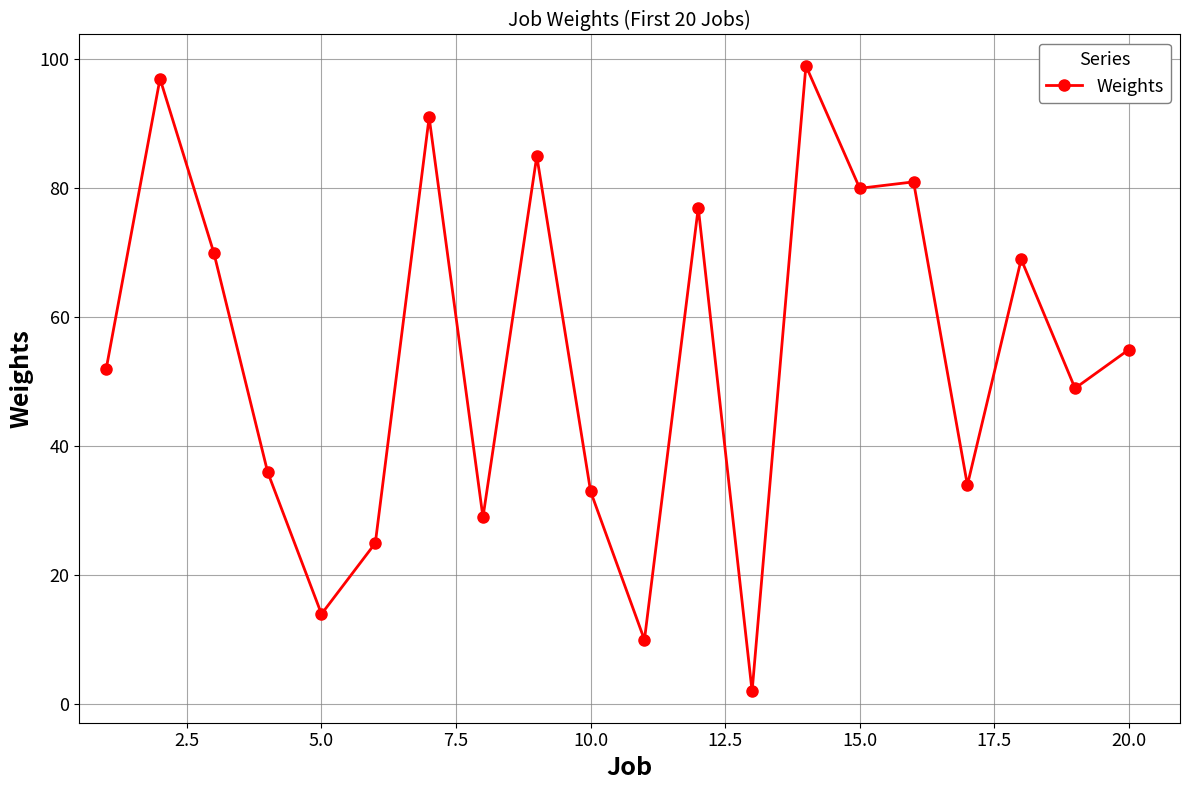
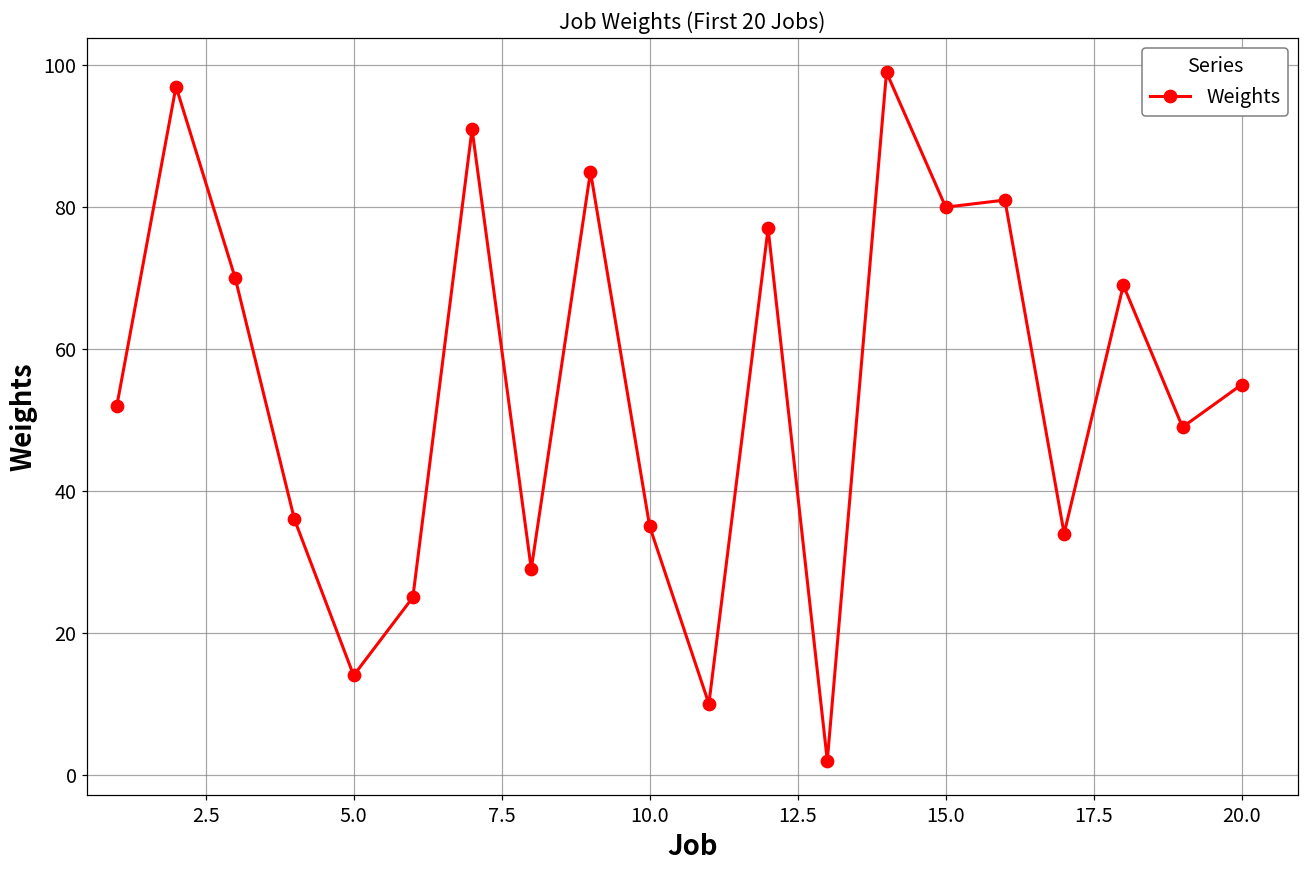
  {
    "5.0": 14,
-   "10.0": 33,
+   "10.0": 35,
    "15.0": 80,
    "20.0": 55
  }
